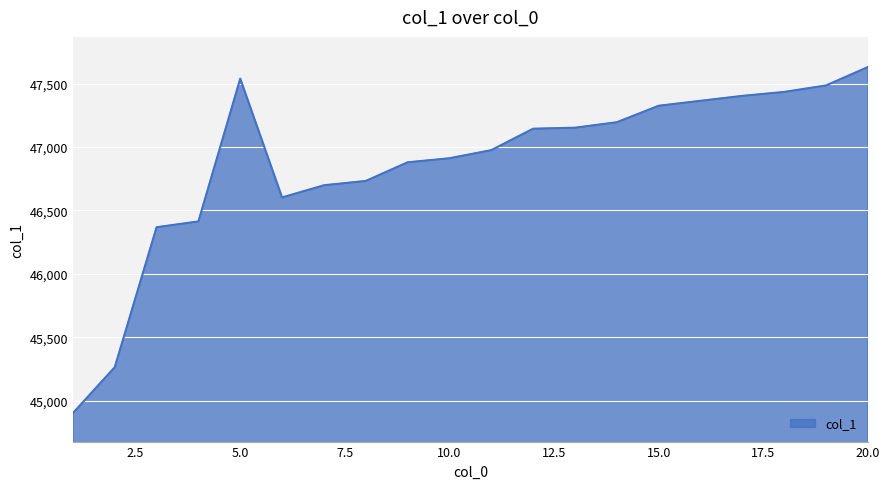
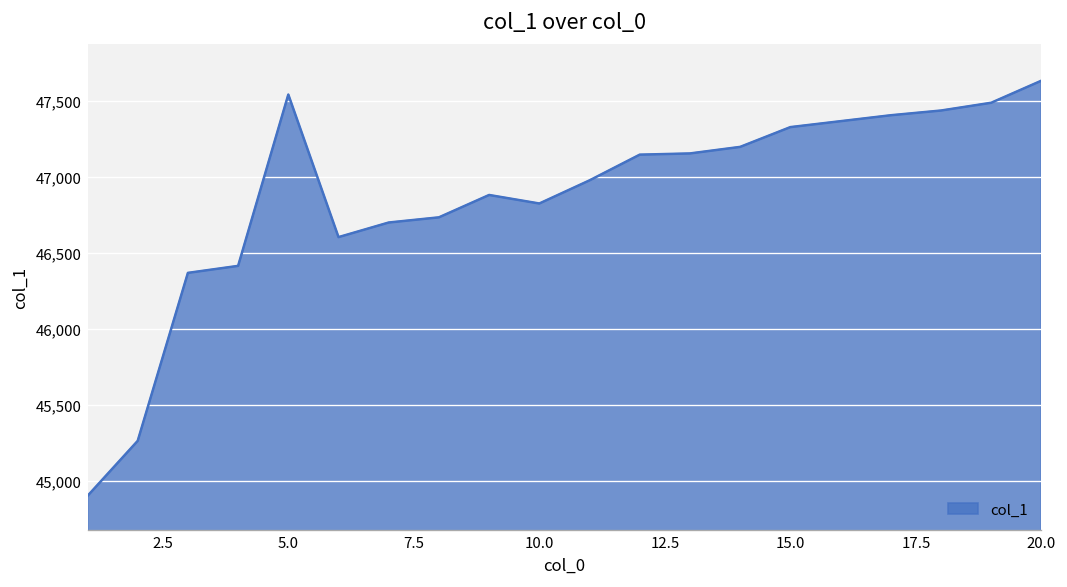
  {
    "5.0": "47,540",
-   "10.0": "46,910",
+   "10.0": "46,820",
    "15.0": "47,330",
    "20.0": "47,630"
  }
